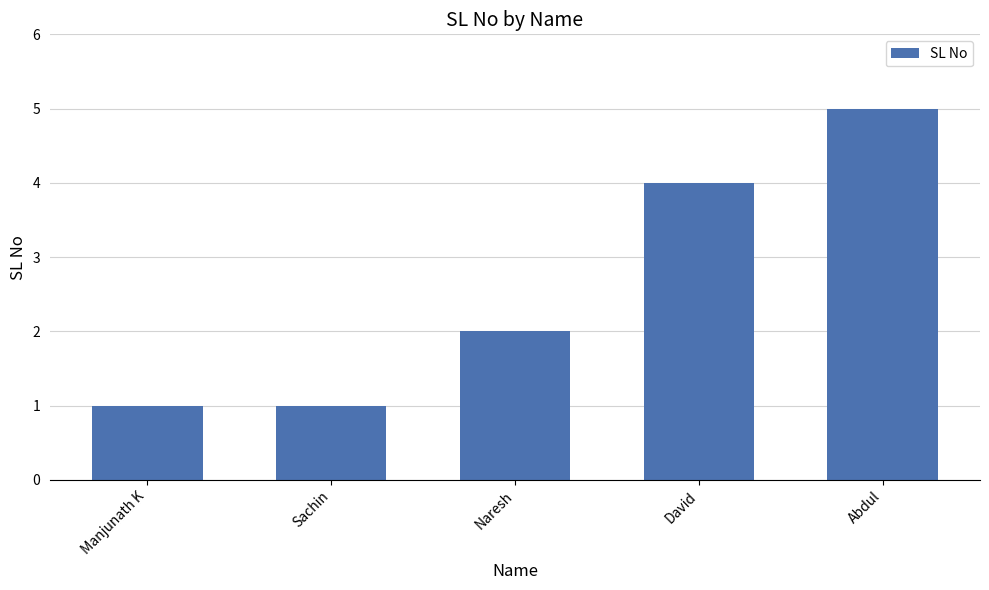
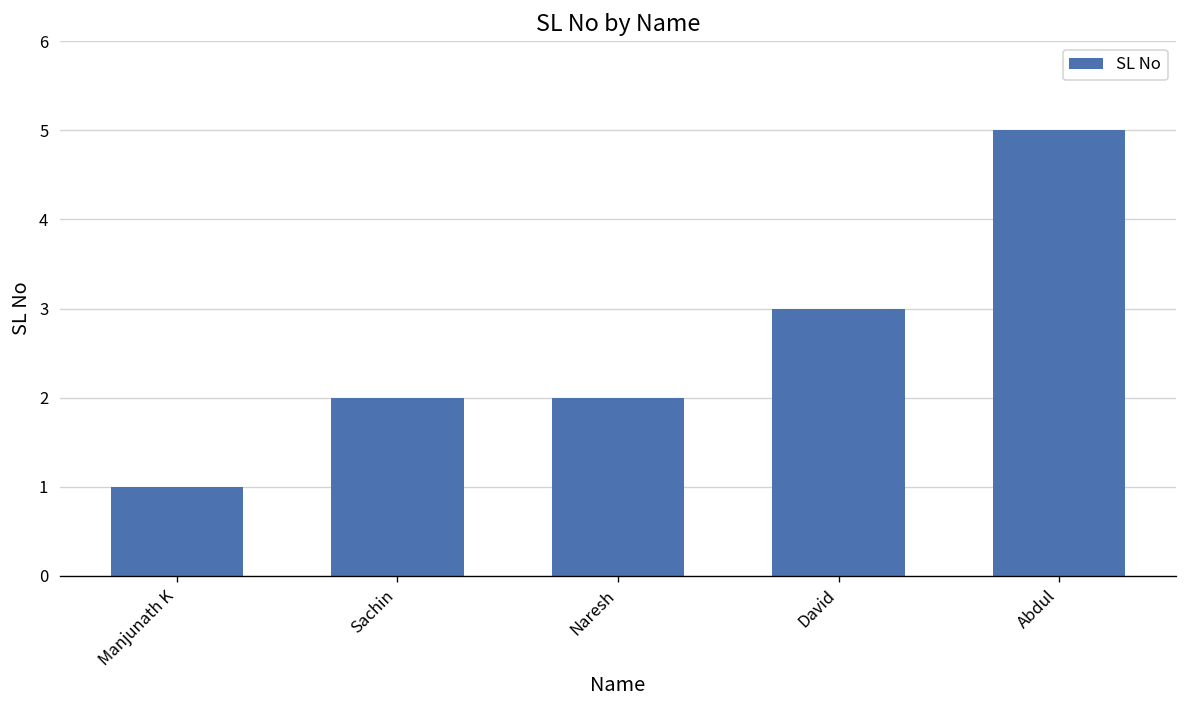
  {
    "Manjunath K": 1,
-   "Sachin": 1,
+   "Sachin": 2,
    "Naresh": 2,
-   "David": 4,
+   "David": 3,
    "Abdul": 5
  }
